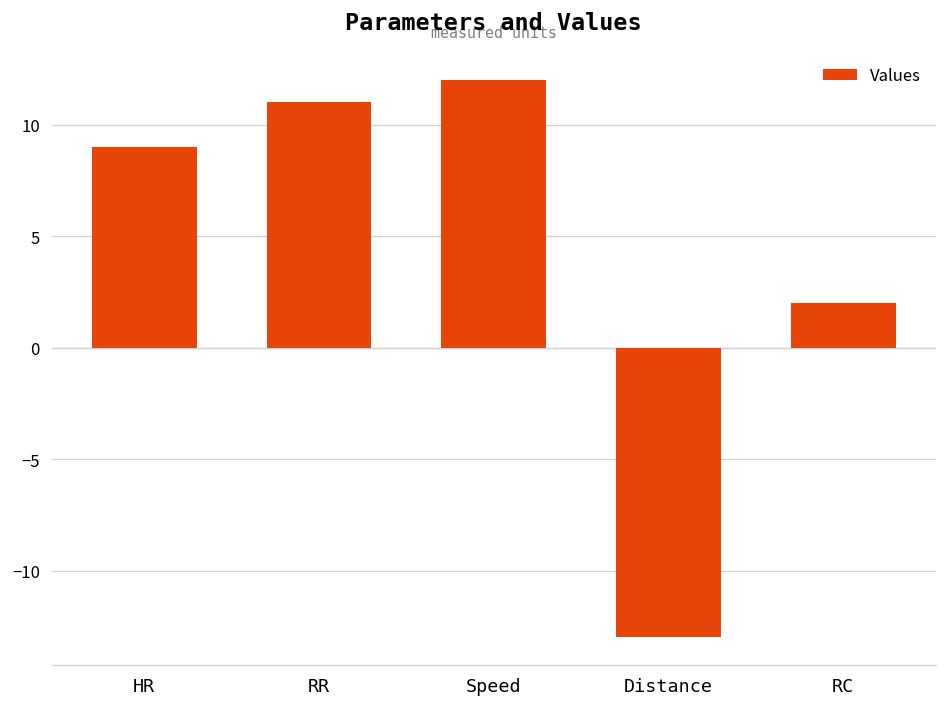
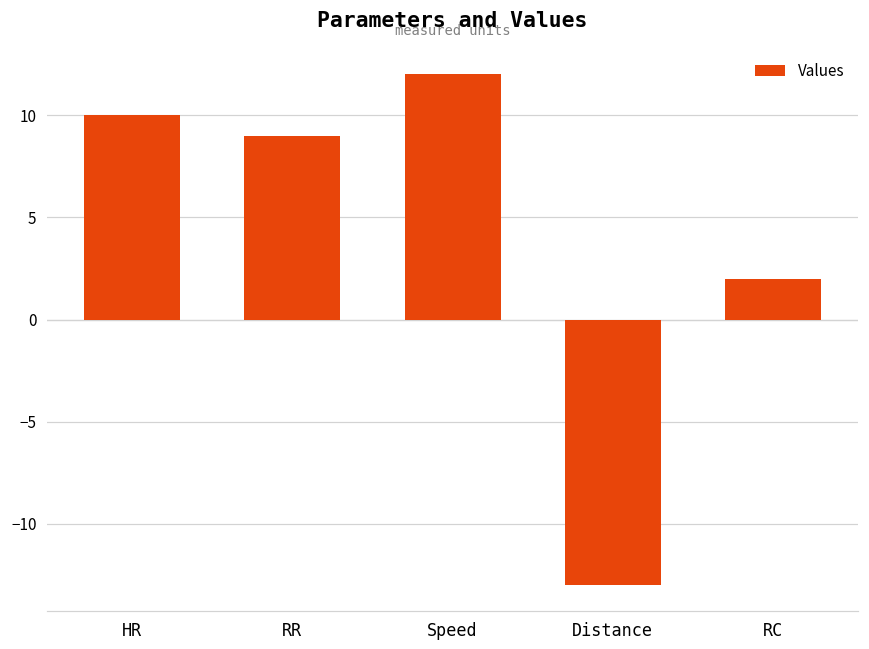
  {
-   "HR": 9,
-   "RR": 11,
+   "HR": 10,
+   "RR": 9,
    "Speed": 12,
    "Distance": -13,
    "RC": 2
  }
